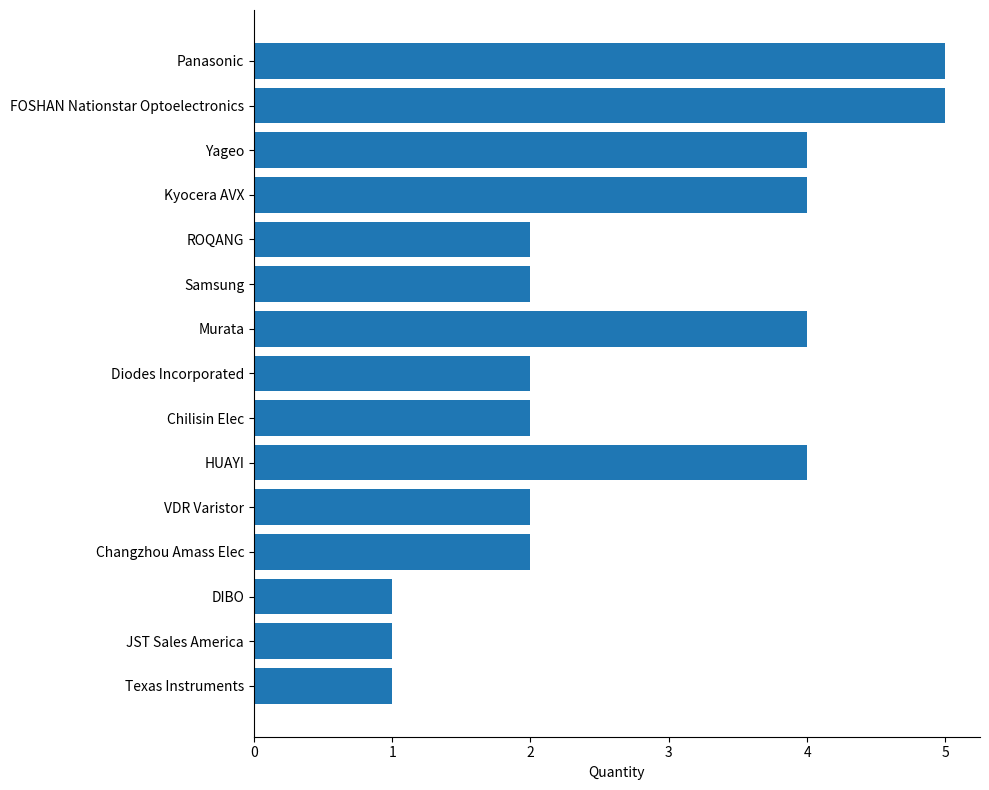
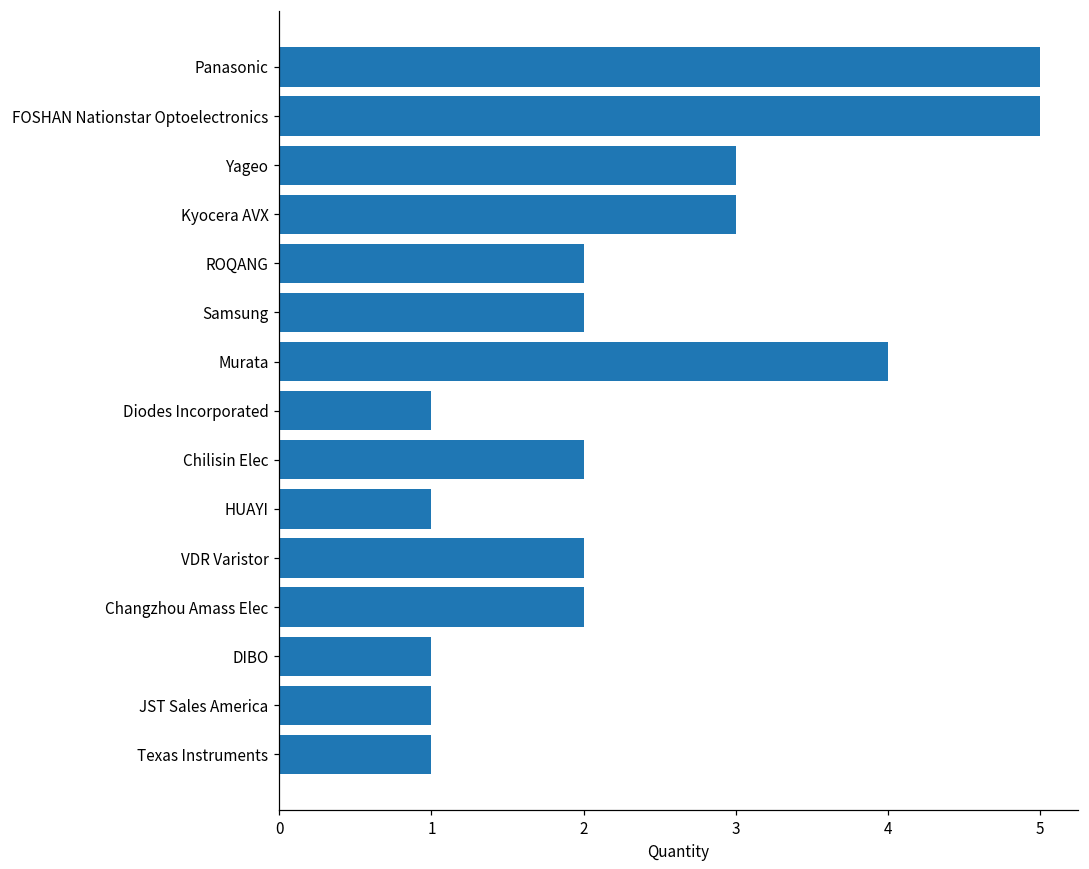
  {
    "Panasonic": 5,
    "FOSHAN Nationstar Optoelectronics": 5,
-   "Yageo": 4,
-   "Kyocera AVX": 4,
+   "Yageo": 3,
+   "Kyocera AVX": 3,
    "ROQANG": 2,
    "Samsung": 2,
    "Murata": 4,
-   "Diodes Incorporated": 2,
+   "Diodes Incorporated": 1,
    "Chilisin Elec": 2,
-   "HUAYI": 4,
+   "HUAYI": 1,
    "VDR Varistor": 2,
    "Changzhou Amass Elec": 2,
    "DIBO": 1,
    "JST Sales America": 1,
    "Texas Instruments": 1
  }
